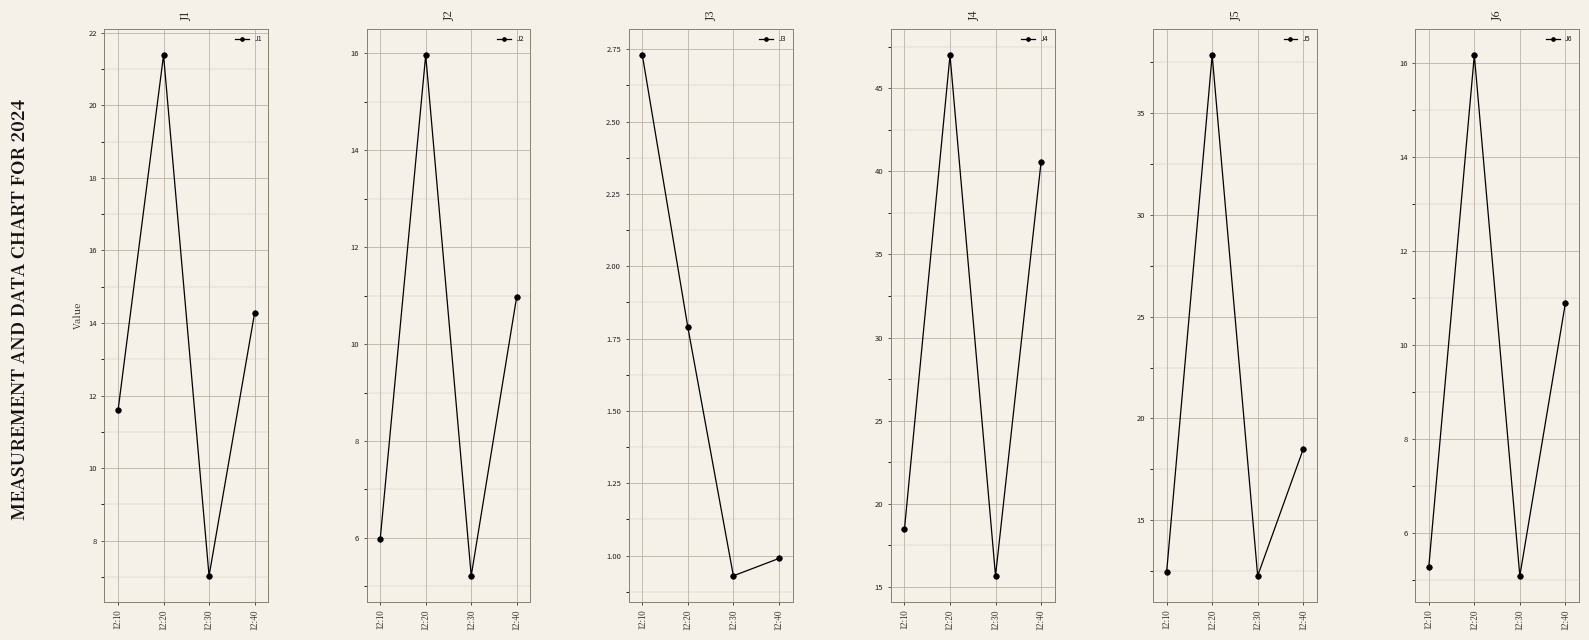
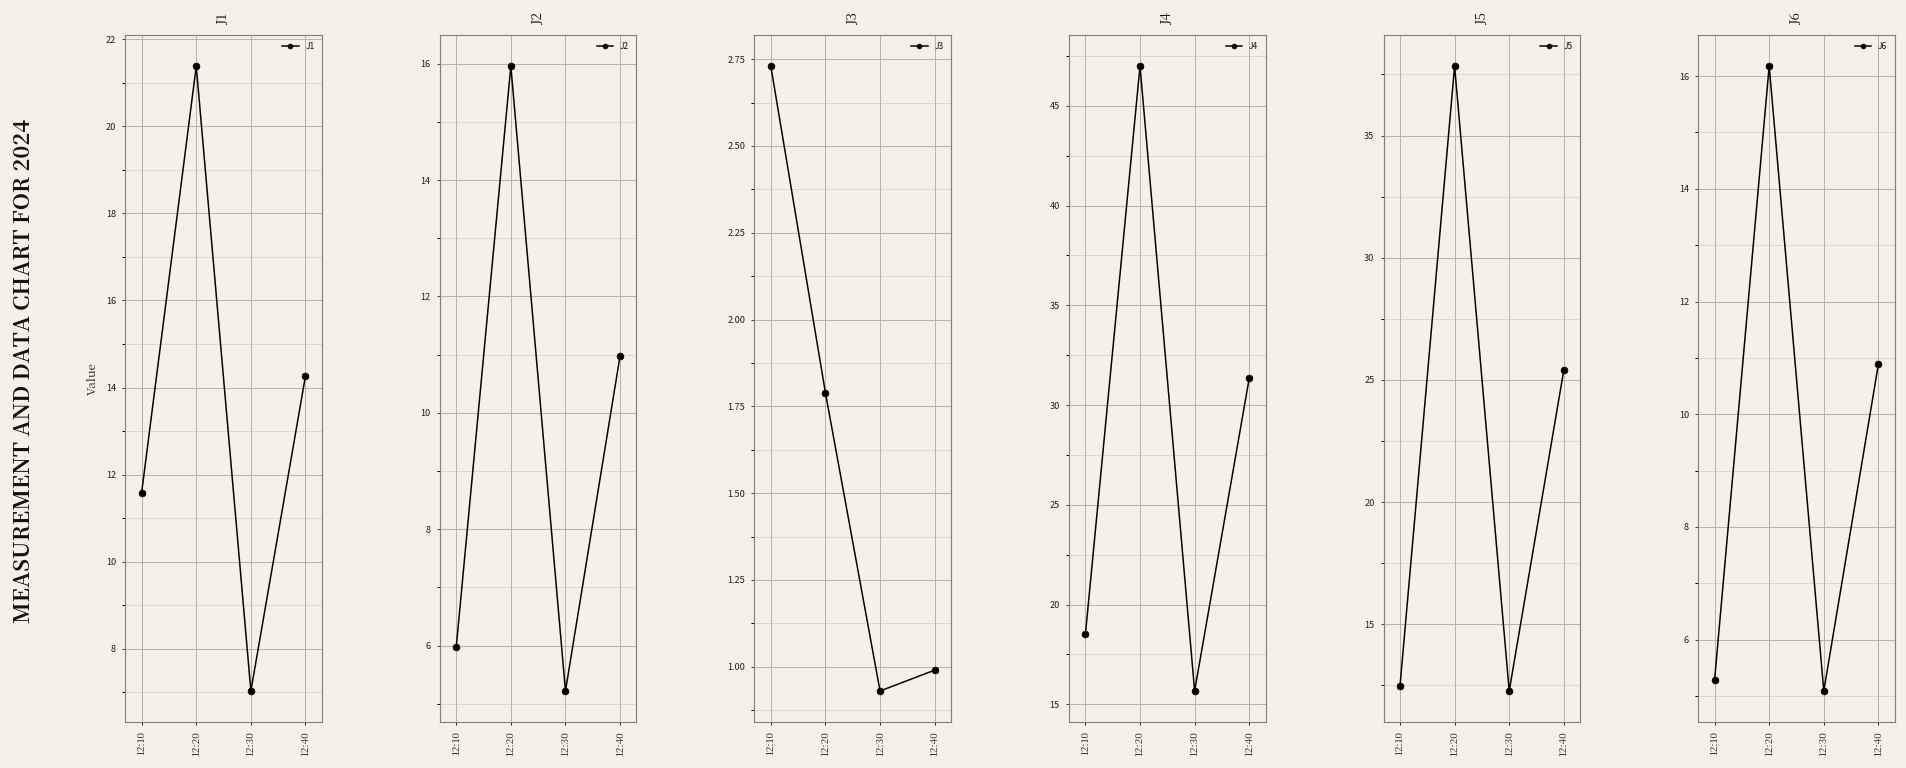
  {
    "J1": {
      "12:10": 11.6,
      "12:20": 21.4,
      "12:30": 7.0,
      "12:40": 14.3
    },
    "J2": {
      "12:10": 6.0,
      "12:20": 16.0,
      "12:30": 5.2,
      "12:40": 11.0
    },
    "J3": {
      "12:10": 2.73,
      "12:20": 1.79,
      "12:30": 0.93,
      "12:40": 0.99
    },
    "J4": {
      "12:10": 18.5,
      "12:20": 47.0,
      "12:30": 15.7,
-     "12:40": 40.5
+     "12:40": 31.4
    },
    "J5": {
      "12:10": 12.5,
      "12:20": 37.8,
      "12:30": 12.3,
-     "12:40": 18.5
+     "12:40": 25.4
    },
    "J6": {
      "12:10": 5.3,
      "12:20": 16.2,
      "12:30": 5.1,
      "12:40": 10.9
    }
  }
